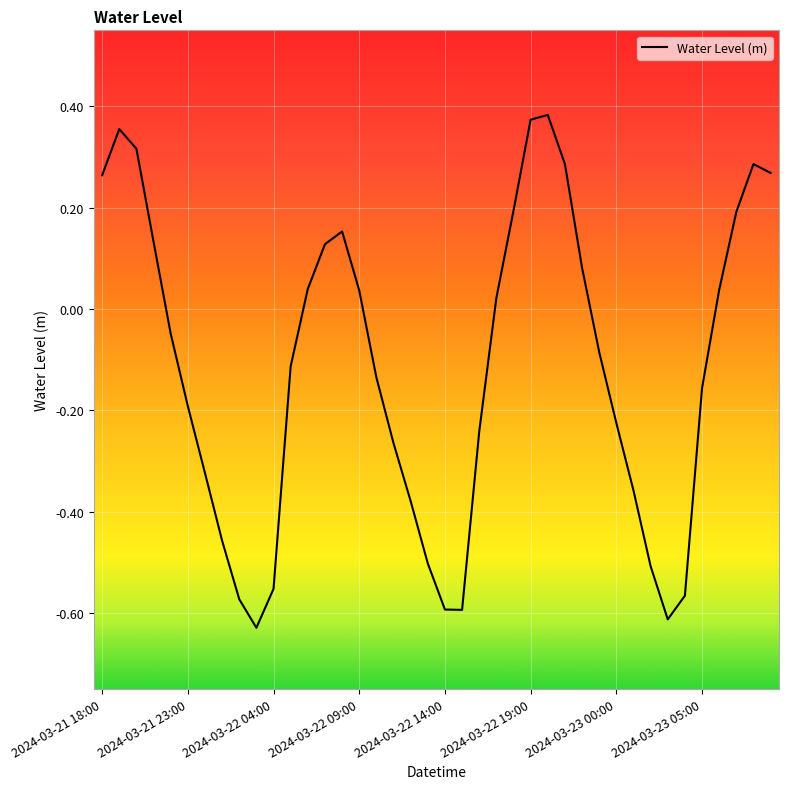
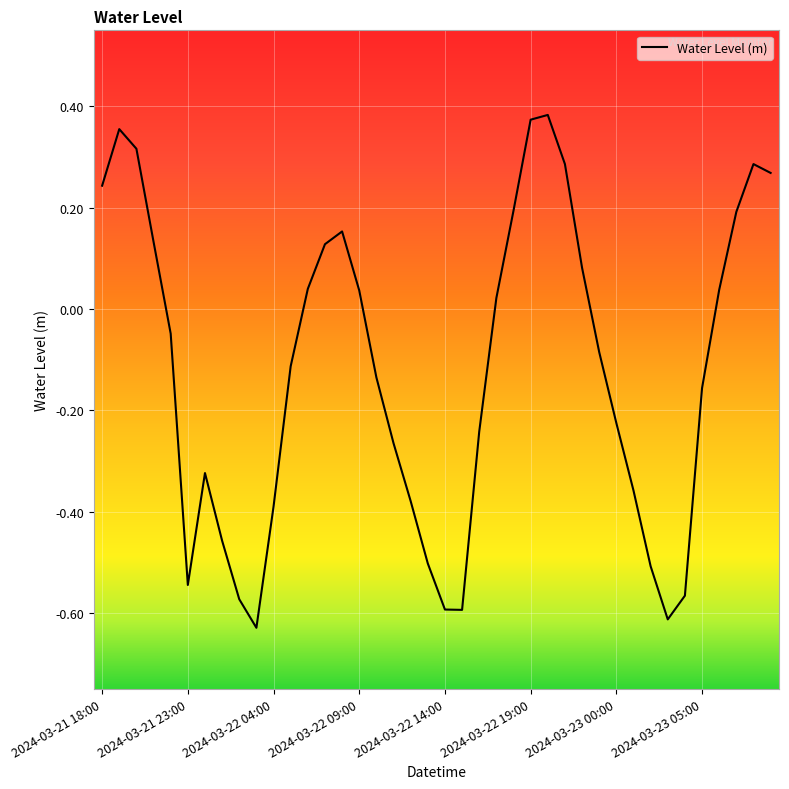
  {
-   "2024-03-21 18:00": 0.26,
-   "2024-03-21 23:00": -0.19,
-   "2024-03-22 04:00": -0.55,
+   "2024-03-21 18:00": 0.24,
+   "2024-03-21 23:00": -0.54,
+   "2024-03-22 04:00": -0.39,
    "2024-03-22 09:00": 0.04,
    "2024-03-22 14:00": -0.59,
    "2024-03-22 19:00": 0.37,
    "2024-03-23 00:00": -0.23,
    "2024-03-23 05:00": -0.16
  }
